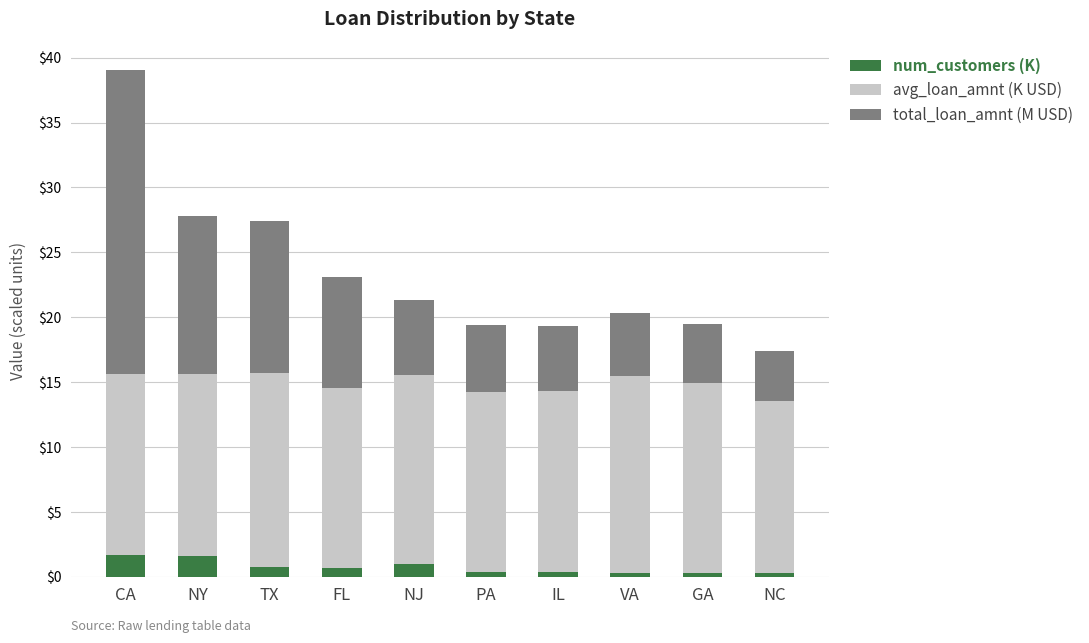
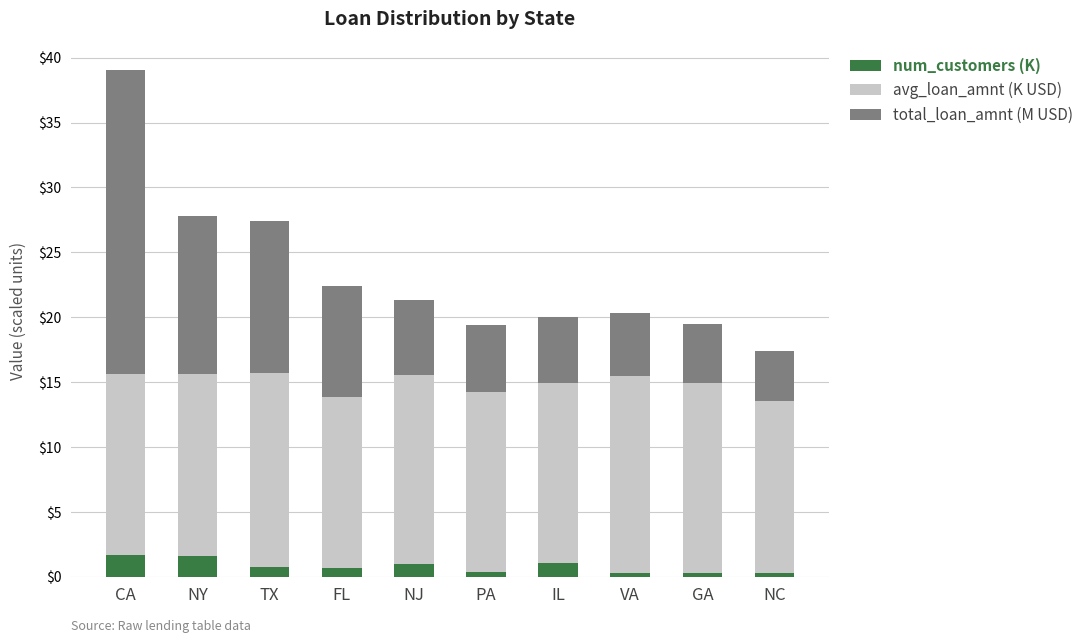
  {
    "num_customers (K)": {
      "CA": "$1.7",
      "NY": "$1.6",
      "TX": "$0.8",
      "FL": "$0.6",
      "NJ": "$1.0",
      "PA": "$0.4",
-     "IL": "$0.4",
+     "IL": "$1.0",
      "VA": "$0.3",
      "GA": "$0.3",
      "NC": "$0.3"
    },
    "avg_loan_amnt (K USD)": {
      "CA": "$13.9",
      "NY": "$14.0",
      "TX": "$14.9",
-     "FL": "$13.9",
+     "FL": "$13.2",
      "NJ": "$14.5",
      "PA": "$13.9",
      "IL": "$13.9",
      "VA": "$15.2",
      "GA": "$14.6",
      "NC": "$13.3"
    },
    "total_loan_amnt (M USD)": {
      "CA": "$23.5",
      "NY": "$12.2",
      "TX": "$11.7",
      "FL": "$8.6",
      "NJ": "$5.8",
      "PA": "$5.1",
      "IL": "$5.0",
      "VA": "$4.8",
      "GA": "$4.5",
      "NC": "$3.8"
    }
  }
